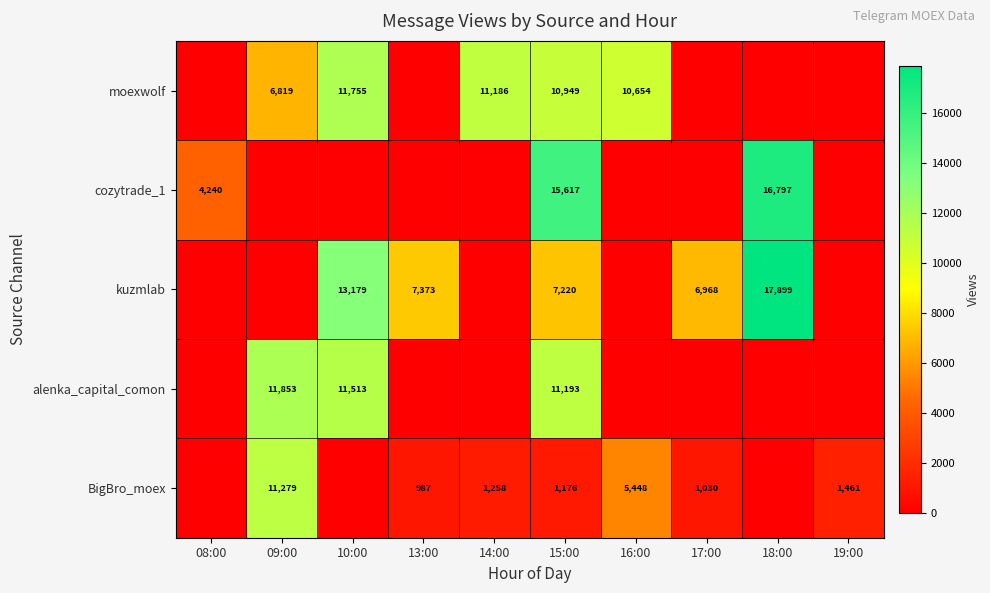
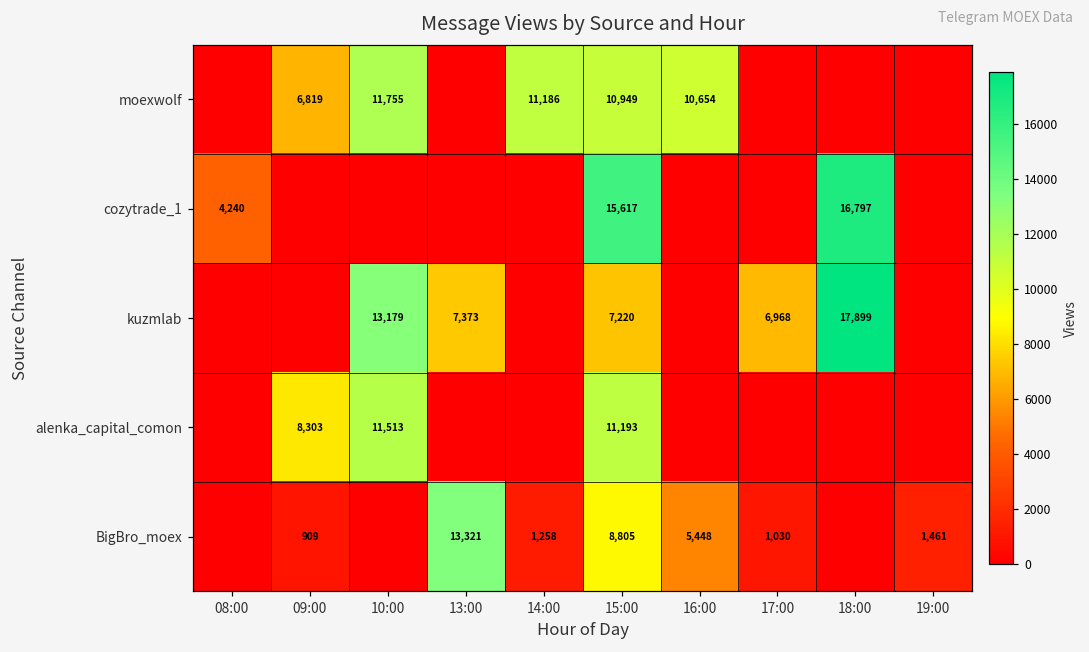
  {
    "moexwolf": {
      "09:00": "6,819",
      "10:00": "11,755",
      "14:00": "11,186",
      "15:00": "10,949",
      "16:00": "10,654"
    },
    "cozytrade_1": {
      "08:00": "4,240",
      "15:00": "15,617",
      "18:00": "16,797"
    },
    "kuzmlab": {
      "10:00": "13,179",
      "13:00": "7,373",
      "15:00": "7,220",
      "17:00": "6,968",
      "18:00": "17,899"
    },
    "alenka_capital_comon": {
-     "09:00": "11,853",
+     "09:00": "8,303",
      "10:00": "11,513",
      "15:00": "11,193"
    },
    "BigBro_moex": {
-     "09:00": "11,279",
-     "13:00": "987",
+     "09:00": "909",
+     "13:00": "13,321",
      "14:00": "1,258",
-     "15:00": "1,176",
+     "15:00": "8,805",
      "16:00": "5,448",
      "17:00": "1,030",
      "19:00": "1,461"
    }
  }
